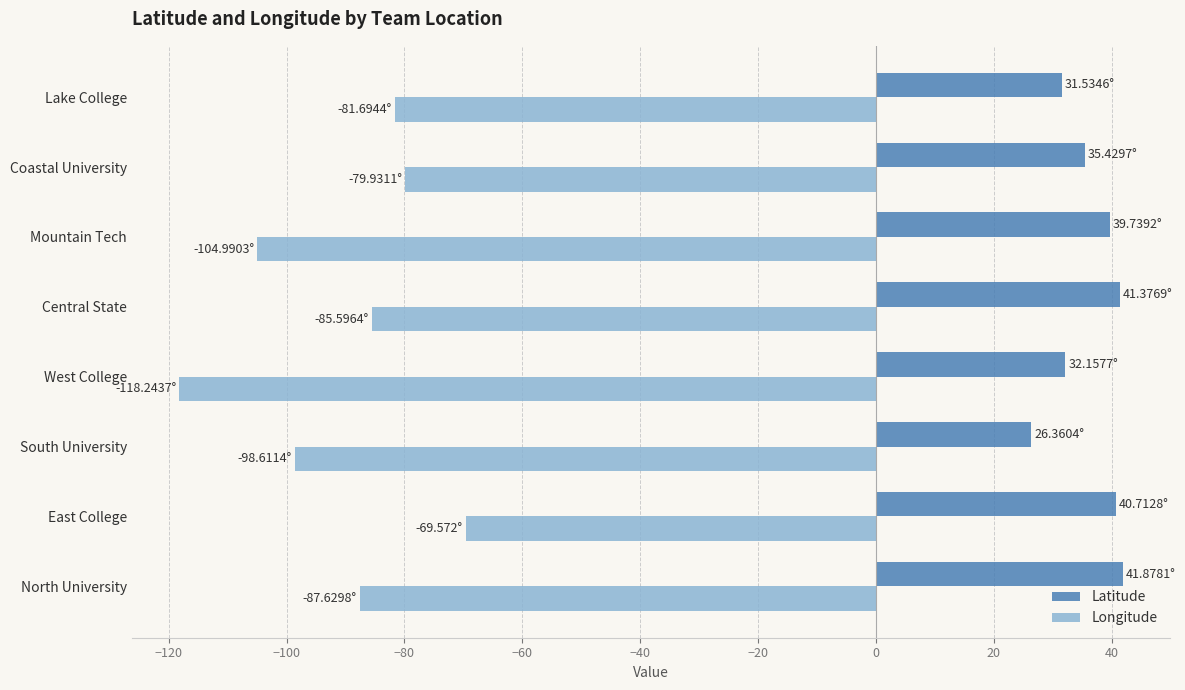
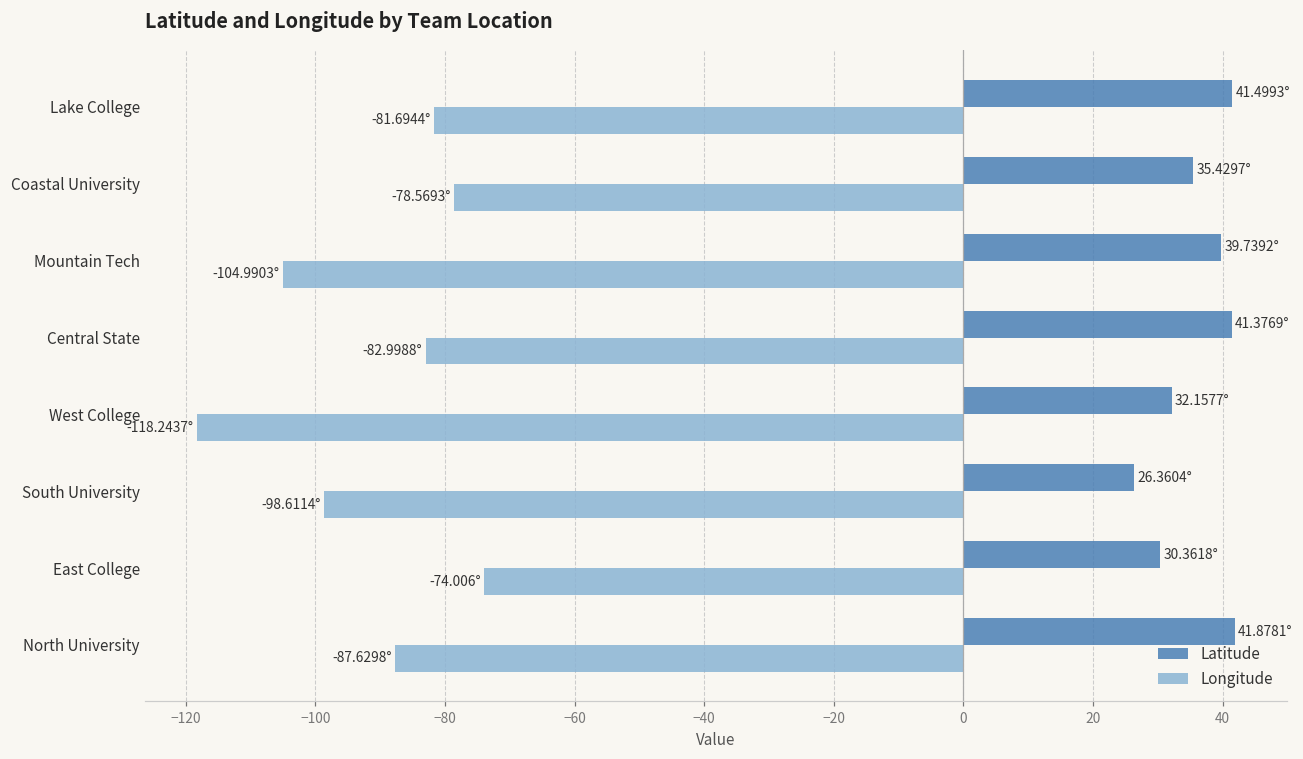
  {
    "Latitude": {
-     "Lake College": "31.5346°",
+     "Lake College": "41.4993°",
      "Coastal University": "35.4297°",
      "Mountain Tech": "39.7392°",
      "Central State": "41.3769°",
      "West College": "32.1577°",
      "South University": "26.3604°",
-     "East College": "40.7128°",
+     "East College": "30.3618°",
      "North University": "41.8781°"
    },
    "Longitude": {
      "Lake College": "-81.6944°",
-     "Coastal University": "-79.9311°",
+     "Coastal University": "-78.5693°",
      "Mountain Tech": "-104.9903°",
-     "Central State": "-85.5964°",
+     "Central State": "-82.9988°",
      "West College": "-118.2437°",
      "South University": "-98.6114°",
-     "East College": "-69.572°",
+     "East College": "-74.006°",
      "North University": "-87.6298°"
    }
  }
